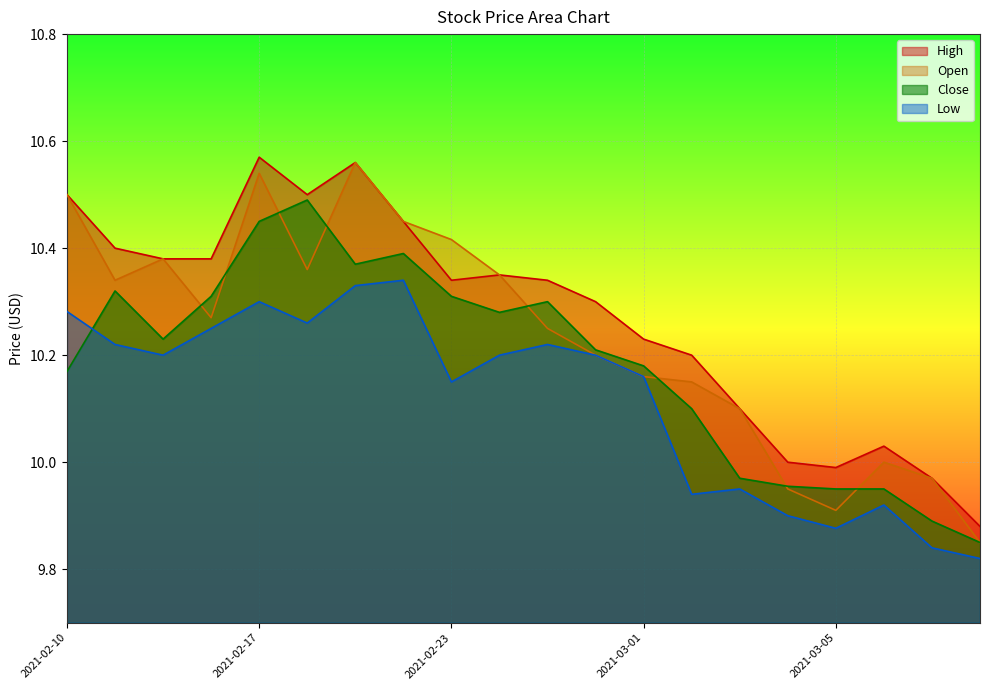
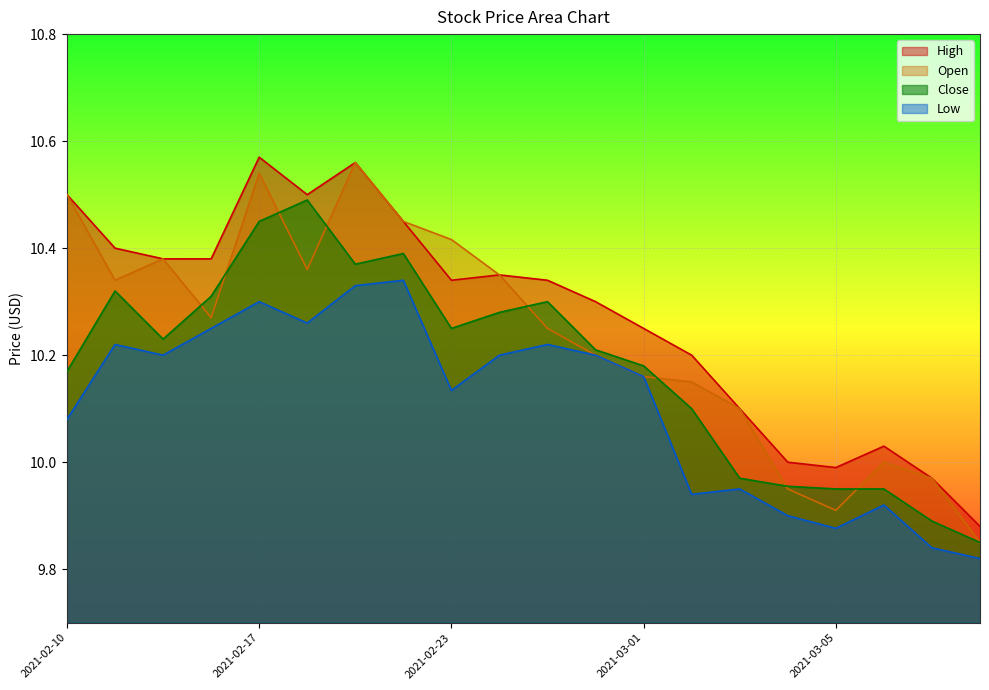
  {
    "High": {
      "2021-02-17": 10.57,
      "2021-02-23": 10.34,
-     "2021-03-01": 10.23,
+     "2021-03-01": 10.25,
      "2021-03-05": 9.99
    },
    "Open": {
      "2021-02-17": 10.54,
      "2021-02-23": 10.42,
      "2021-03-05": 9.91
    },
    "Close": {
      "2021-02-10": 10.17,
      "2021-02-17": 10.45,
-     "2021-02-23": 10.31,
+     "2021-02-23": 10.25,
      "2021-03-01": 10.18,
      "2021-03-05": 9.95
    },
    "Low": {
-     "2021-02-10": 10.28,
+     "2021-02-10": 10.08,
      "2021-02-17": 10.30,
-     "2021-02-23": 10.15,
+     "2021-02-23": 10.13,
      "2021-03-05": 9.88
    }
  }
